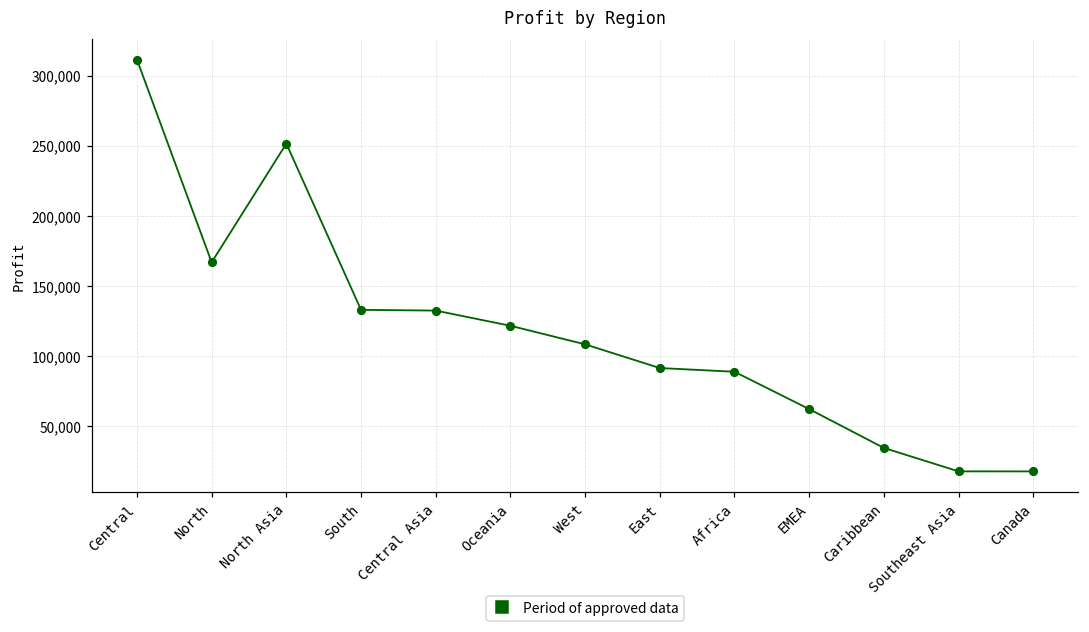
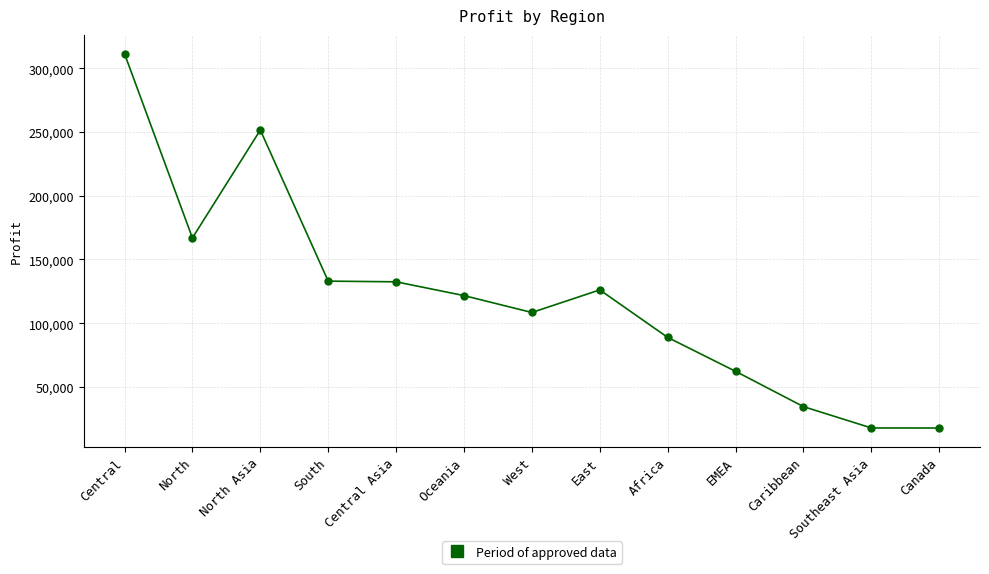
  {
    "Central": "311,000",
    "North": "167,000",
    "North Asia": "252,000",
    "South": "133,000",
    "Central Asia": "132,000",
    "Oceania": "122,000",
    "West": "108,000",
-   "East": "92,000",
+   "East": "126,000",
    "Africa": "89,000",
    "EMEA": "62,000",
    "Caribbean": "35,000",
    "Southeast Asia": "18,000",
    "Canada": "18,000"
  }
